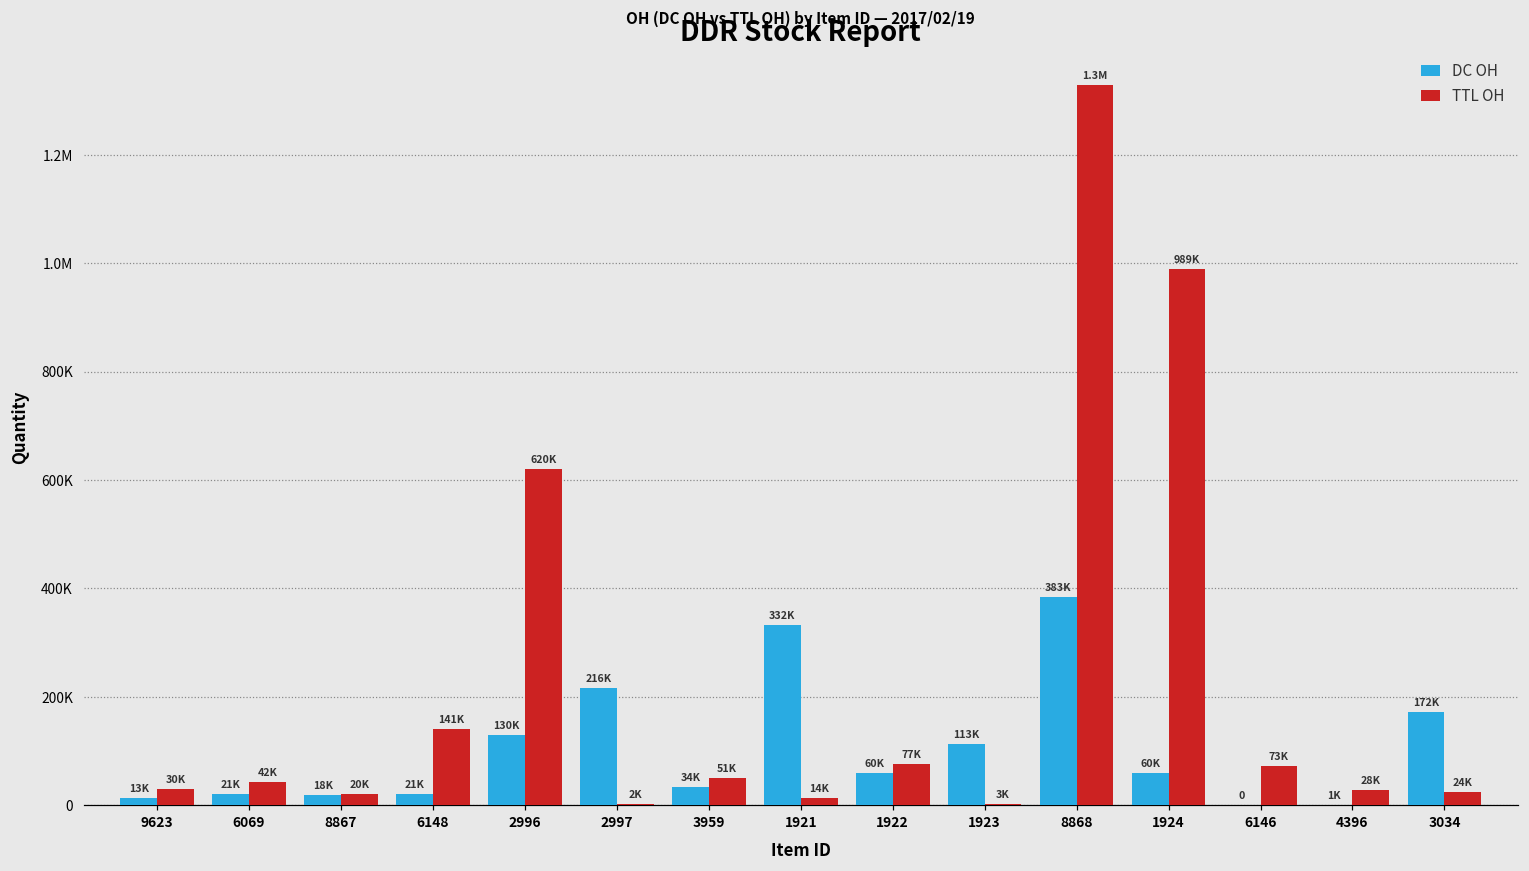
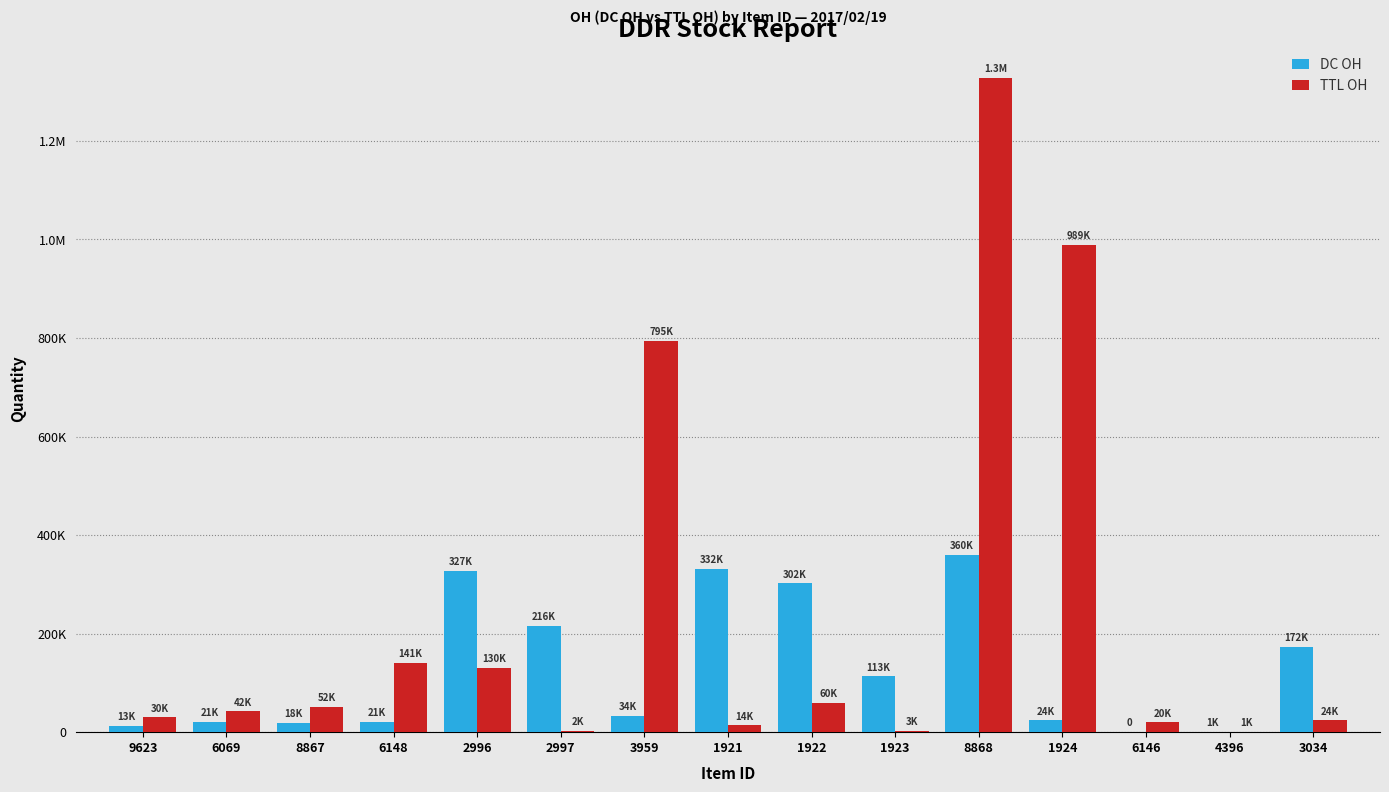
  {
    "DC OH": {
      "9623": "13K",
      "6069": "21K",
      "8867": "18K",
      "6148": "21K",
-     "2996": "130K",
+     "2996": "327K",
      "2997": "216K",
      "3959": "34K",
      "1921": "332K",
-     "1922": "60K",
+     "1922": "302K",
      "1923": "113K",
-     "8868": "383K",
-     "1924": "60K",
+     "8868": "360K",
+     "1924": "24K",
      "6146": "0",
      "4396": "1K",
      "3034": "172K"
    },
    "TTL OH": {
      "9623": "30K",
      "6069": "42K",
-     "8867": "20K",
+     "8867": "52K",
      "6148": "141K",
-     "2996": "620K",
+     "2996": "130K",
      "2997": "2K",
-     "3959": "51K",
+     "3959": "795K",
      "1921": "14K",
-     "1922": "77K",
+     "1922": "60K",
      "1923": "3K",
      "8868": "1.3M",
      "1924": "989K",
-     "6146": "73K",
-     "4396": "28K",
+     "6146": "20K",
+     "4396": "1K",
      "3034": "24K"
    }
  }
